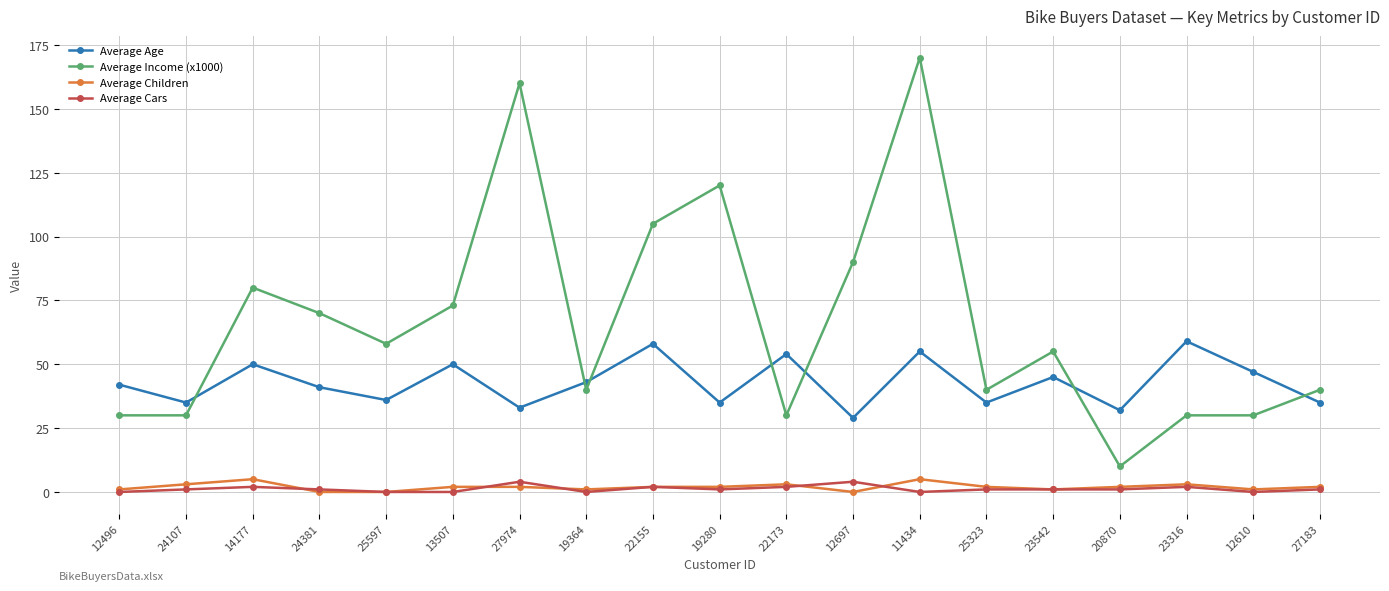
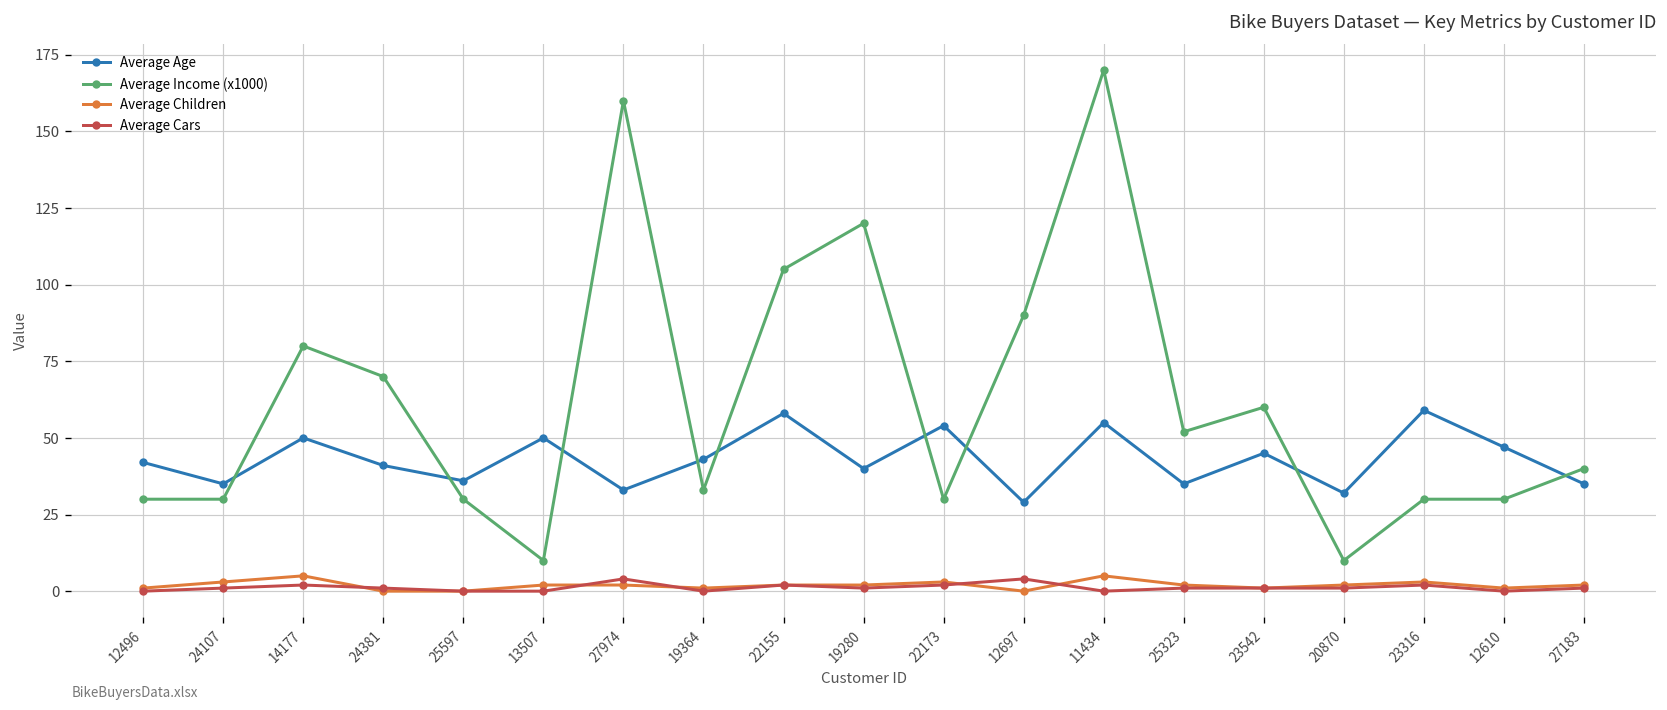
  {
    "Average Age": {
      "12496": 42,
      "24107": 35,
      "14177": 50,
      "24381": 41,
      "25597": 36,
      "13507": 50,
      "27974": 33,
      "19364": 43,
      "22155": 58,
-     "19280": 35,
+     "19280": 40,
      "22173": 54,
      "12697": 29,
      "11434": 55,
      "25323": 35,
      "23542": 45,
      "20870": 32,
      "23316": 59,
      "12610": 47,
      "27183": 35
    },
    "Average Income (x1000)": {
      "12496": 30,
      "24107": 30,
      "14177": 80,
      "24381": 70,
-     "25597": 58,
-     "13507": 73,
+     "25597": 30,
+     "13507": 10,
      "27974": 160,
-     "19364": 40,
+     "19364": 33,
      "22155": 105,
      "19280": 120,
      "22173": 30,
      "12697": 90,
      "11434": 170,
-     "25323": 40,
-     "23542": 55,
+     "25323": 52,
+     "23542": 60,
      "20870": 10,
      "23316": 30,
      "12610": 30,
      "27183": 40
    }
  }
